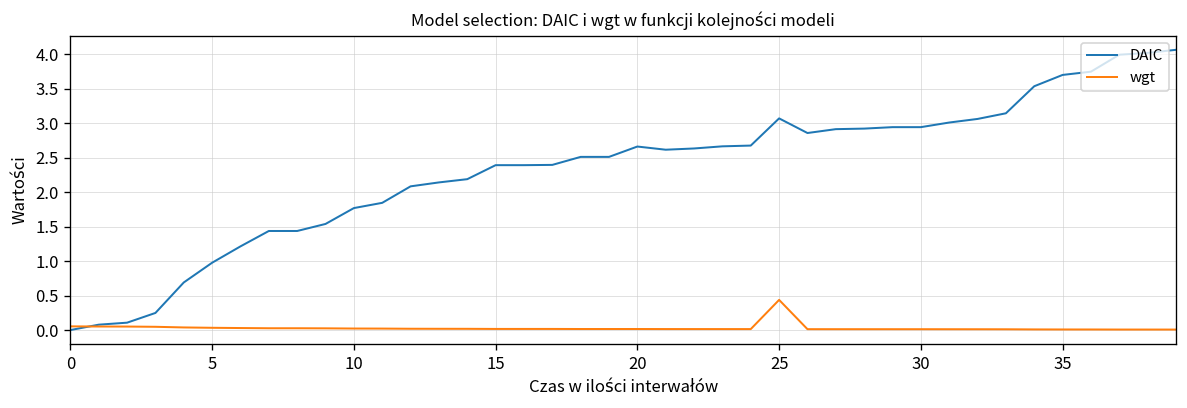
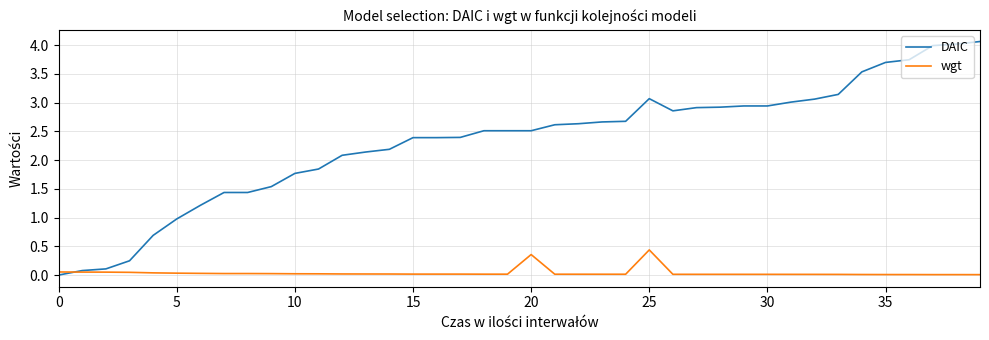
  {
    "DAIC": {
      "0": 0.0,
      "5": 1.0,
      "10": 1.8,
      "15": 2.4,
-     "20": 2.7,
+     "20": 2.5,
      "25": 3.1,
      "30": 2.9,
      "35": 3.7
    },
    "wgt": {
      "0": 0.1,
      "5": 0.0,
      "10": 0.0,
      "15": 0.0,
-     "20": 0.0,
+     "20": 0.4,
      "25": 0.4,
      "30": 0.0,
      "35": 0.0
    }
  }
